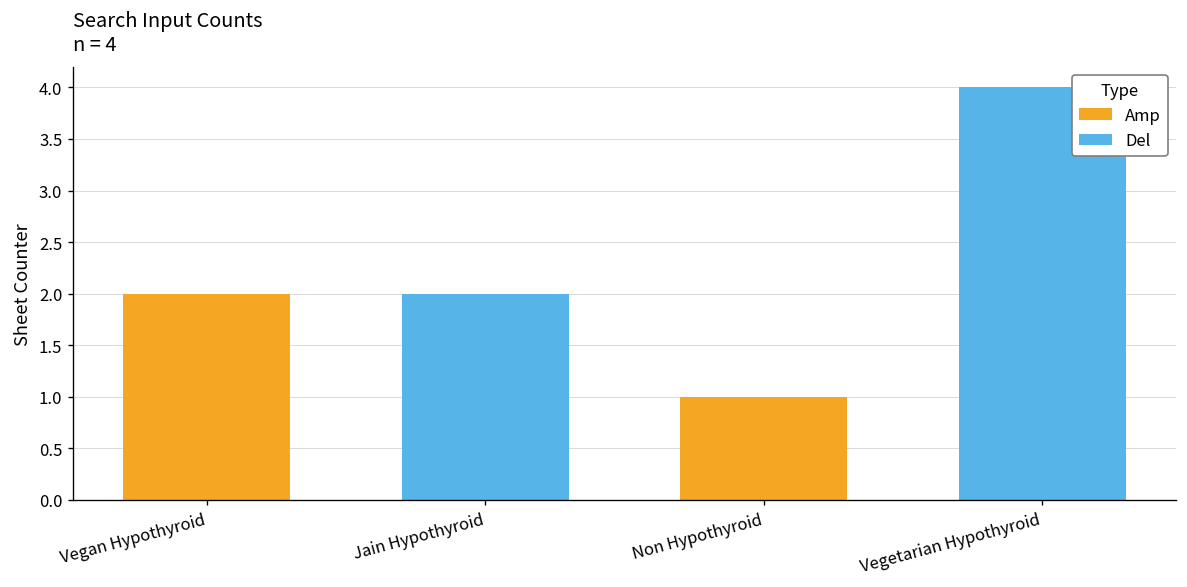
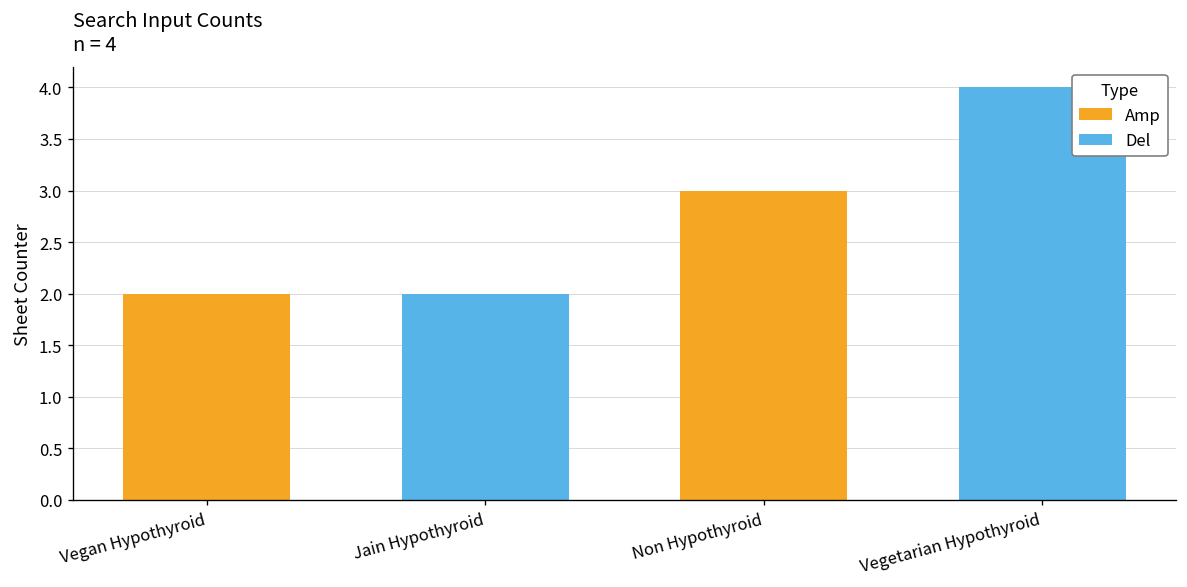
  {
    "Vegan Hypothyroid": 2,
    "Jain Hypothyroid": 2,
-   "Non Hypothyroid": 1,
+   "Non Hypothyroid": 3,
    "Vegetarian Hypothyroid": 4
  }
